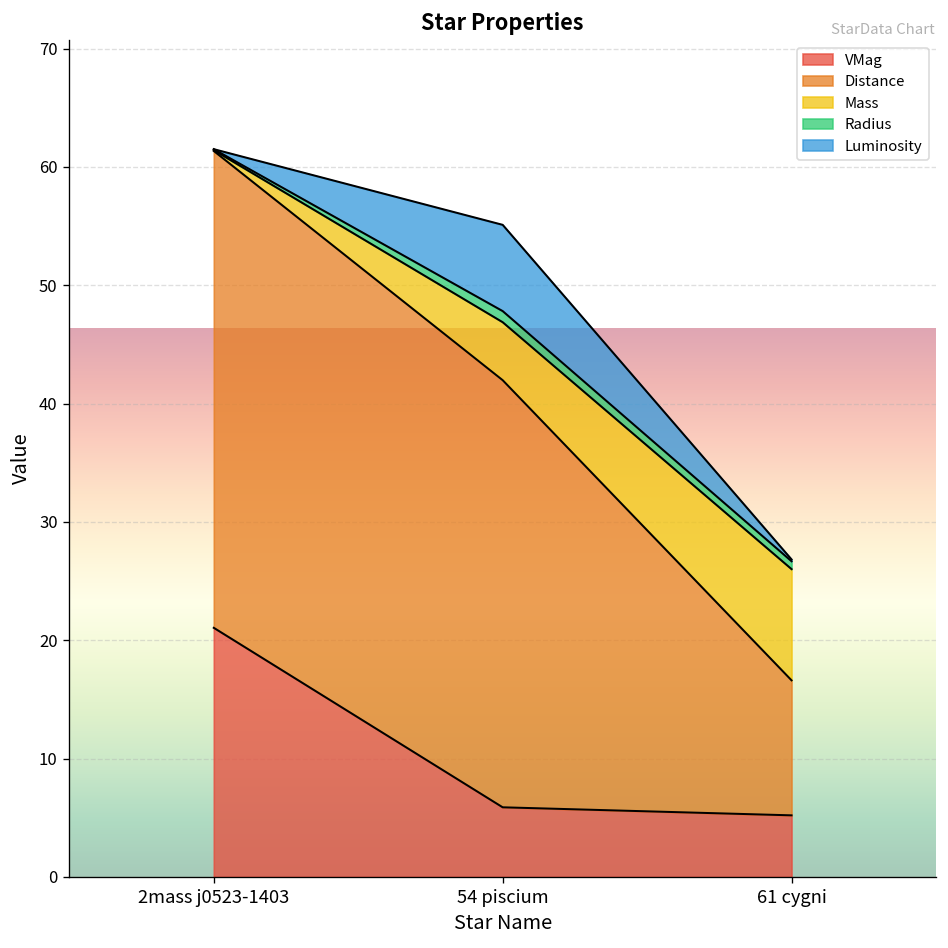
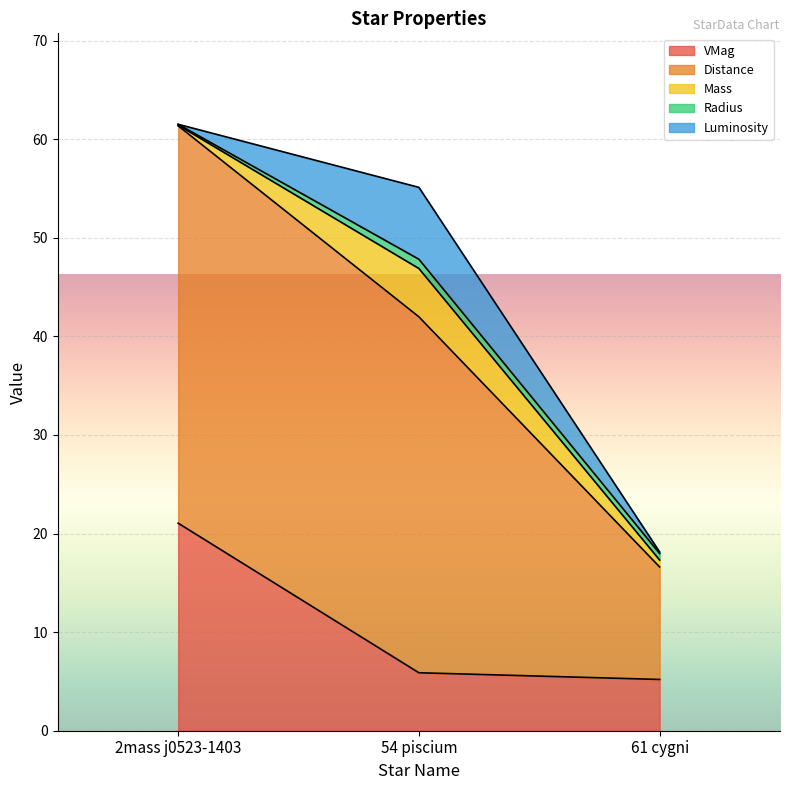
  {
    "Mass": {
      "54 piscium": 5,
-     "61 cygni": 9
+     "61 cygni": 1
    },
    "Radius": {
      "54 piscium": 1
    },
    "Luminosity": {
      "54 piscium": 7
    }
  }
